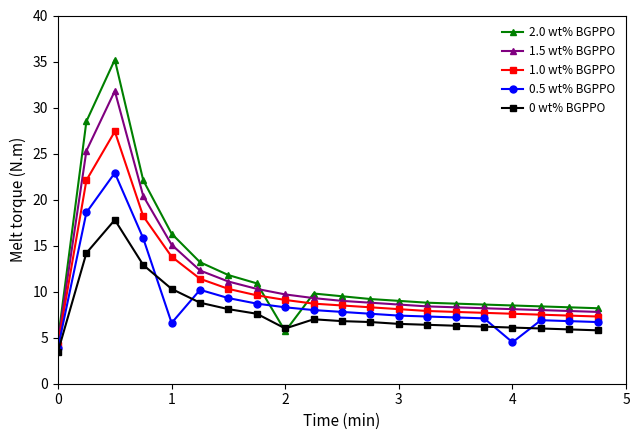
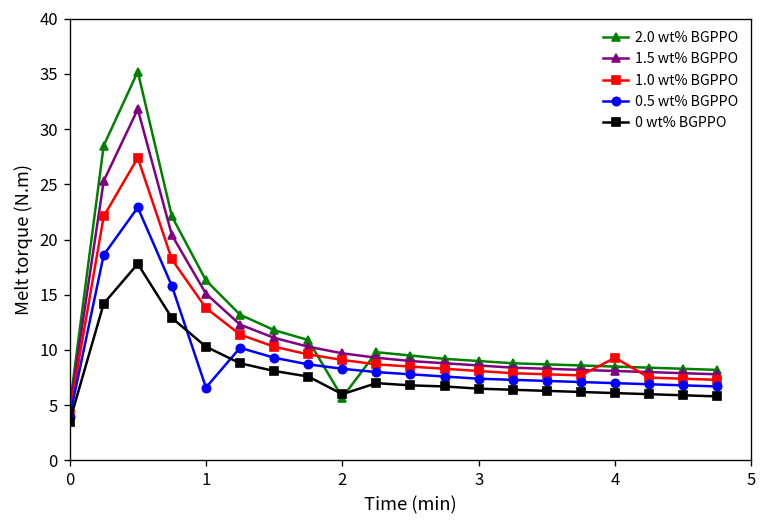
  {
    "2.0 wt% BGPPO": {
      "0": 5,
      "1": 16,
      "2": 6,
      "3": 9,
      "4": 9
    },
    "1.5 wt% BGPPO": {
      "0": 5,
      "1": 15,
      "2": 10,
      "3": 9,
      "4": 8
    },
    "1.0 wt% BGPPO": {
      "0": 4,
      "1": 14,
      "2": 9,
      "3": 8,
-     "4": 8
+     "4": 9
    },
    "0.5 wt% BGPPO": {
      "0": 4,
      "1": 7,
      "2": 8,
      "3": 7,
-     "4": 5
+     "4": 7
    },
    "0 wt% BGPPO": {
      "0": 4,
      "1": 10,
      "2": 6,
      "3": 7,
      "4": 6
    }
  }
